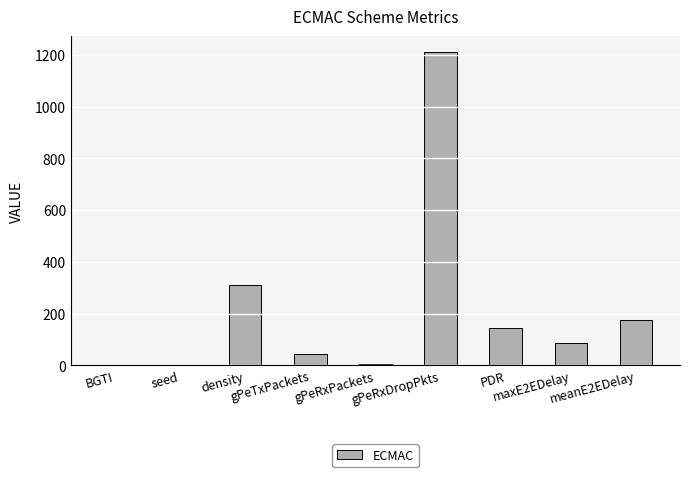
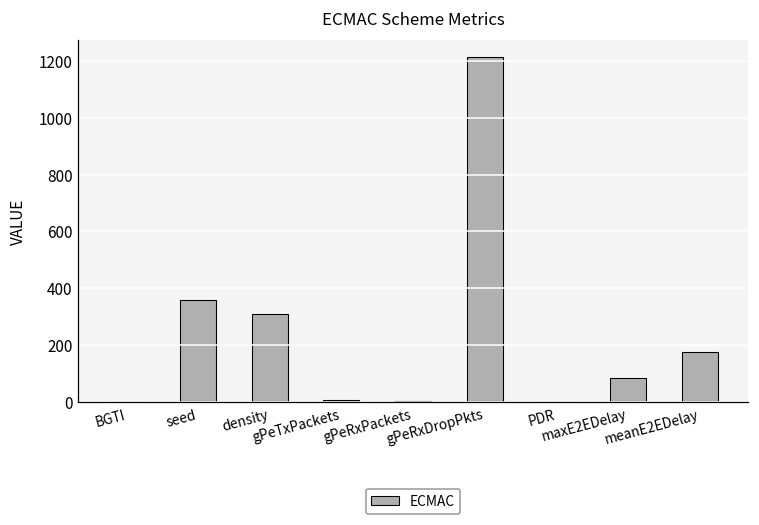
  {
-   "seed": 0,
+   "seed": 360,
    "density": 310,
-   "gPeTxPackets": 50,
+   "gPeTxPackets": 10,
    "gPeRxDropPkts": 1210,
-   "PDR": 140,
+   "PDR": 0,
    "maxE2EDelay": 90,
    "meanE2EDelay": 180
  }
